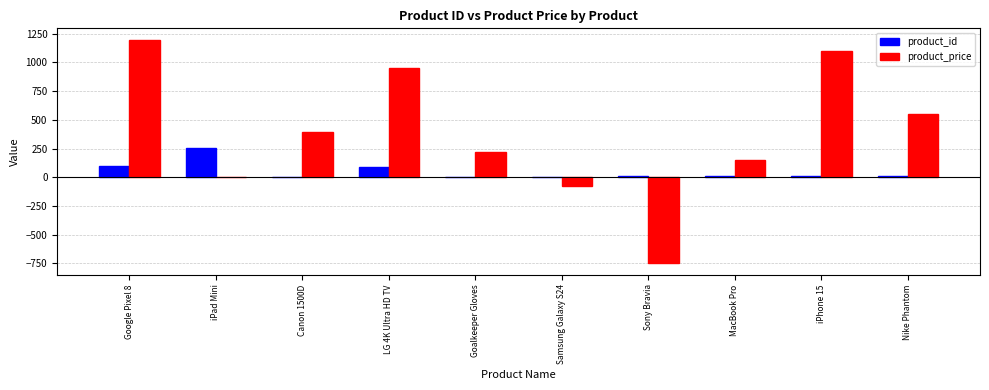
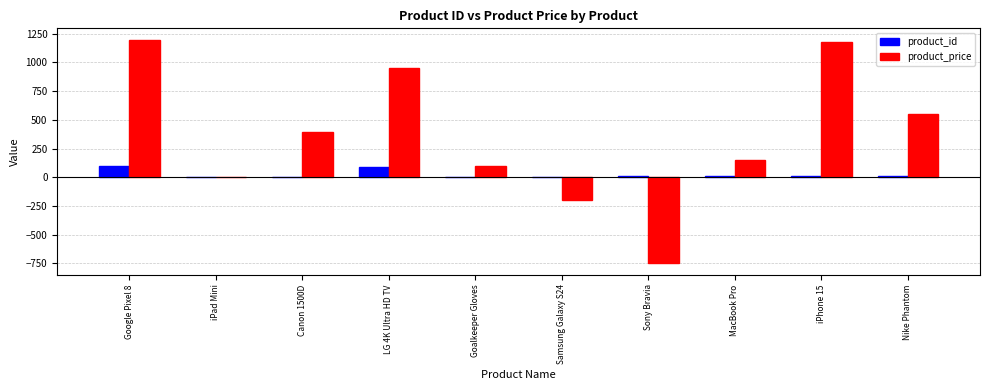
  {
    "product_id": {
      "Google Pixel 8": 100,
-     "iPad Mini": 250,
+     "iPad Mini": 0,
      "LG 4K Ultra HD TV": 90
    },
    "product_price": {
      "Google Pixel 8": 1200,
      "iPad Mini": 0,
      "Canon 1500D": 390,
      "LG 4K Ultra HD TV": 960,
-     "Goalkeeper Gloves": 220,
-     "Samsung Galaxy S24": -70,
+     "Goalkeeper Gloves": 100,
+     "Samsung Galaxy S24": -200,
      "Sony Bravia": -750,
      "MacBook Pro": 150,
-     "iPhone 15": 1100,
+     "iPhone 15": 1180,
      "Nike Phantom": 550
    }
  }
